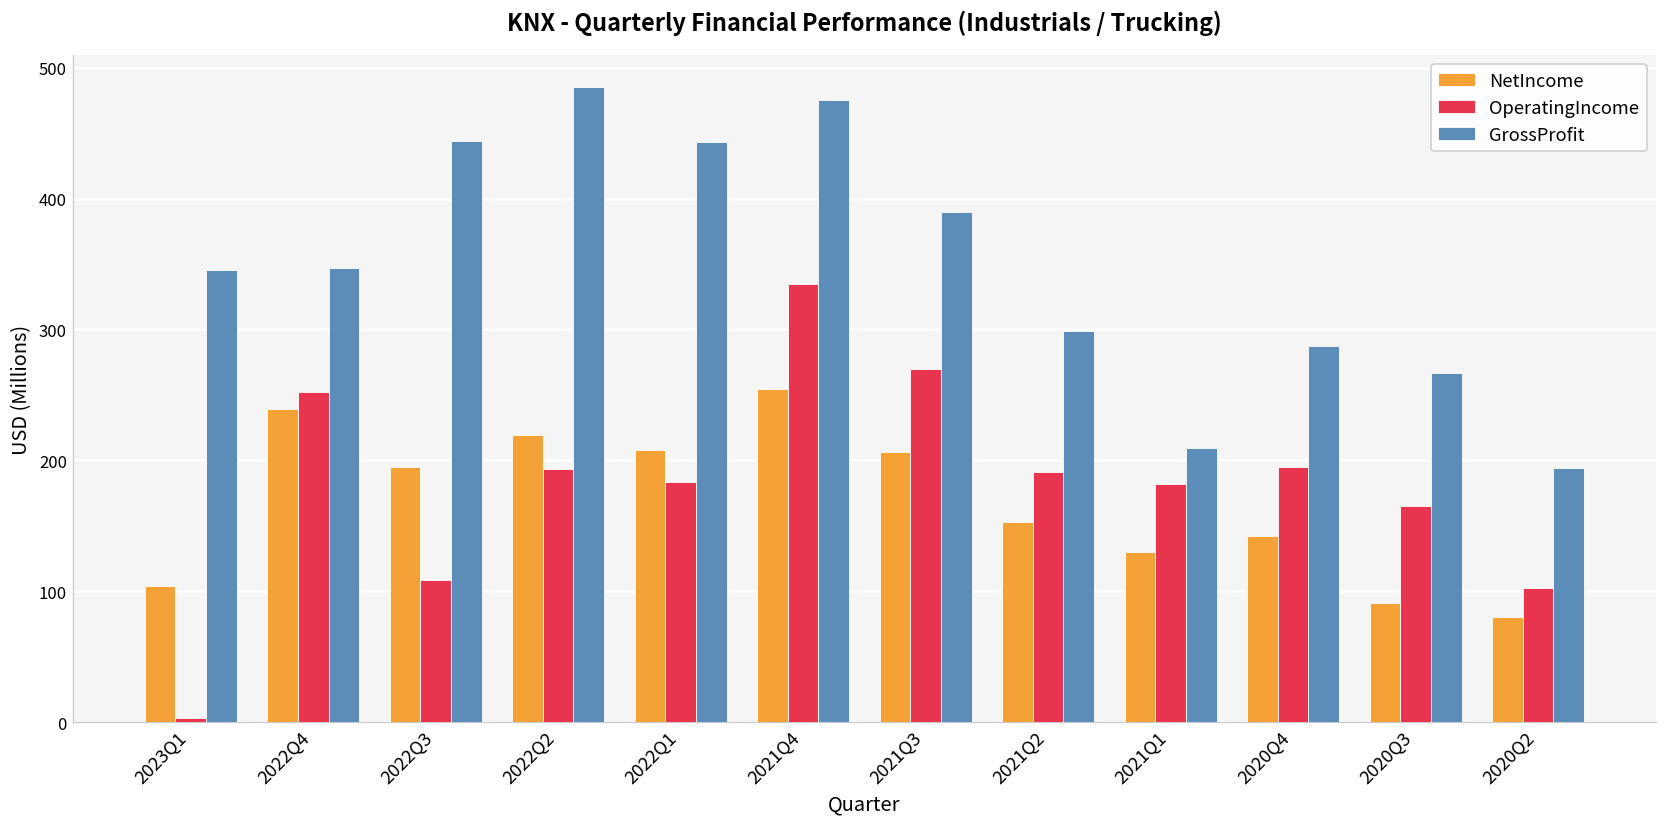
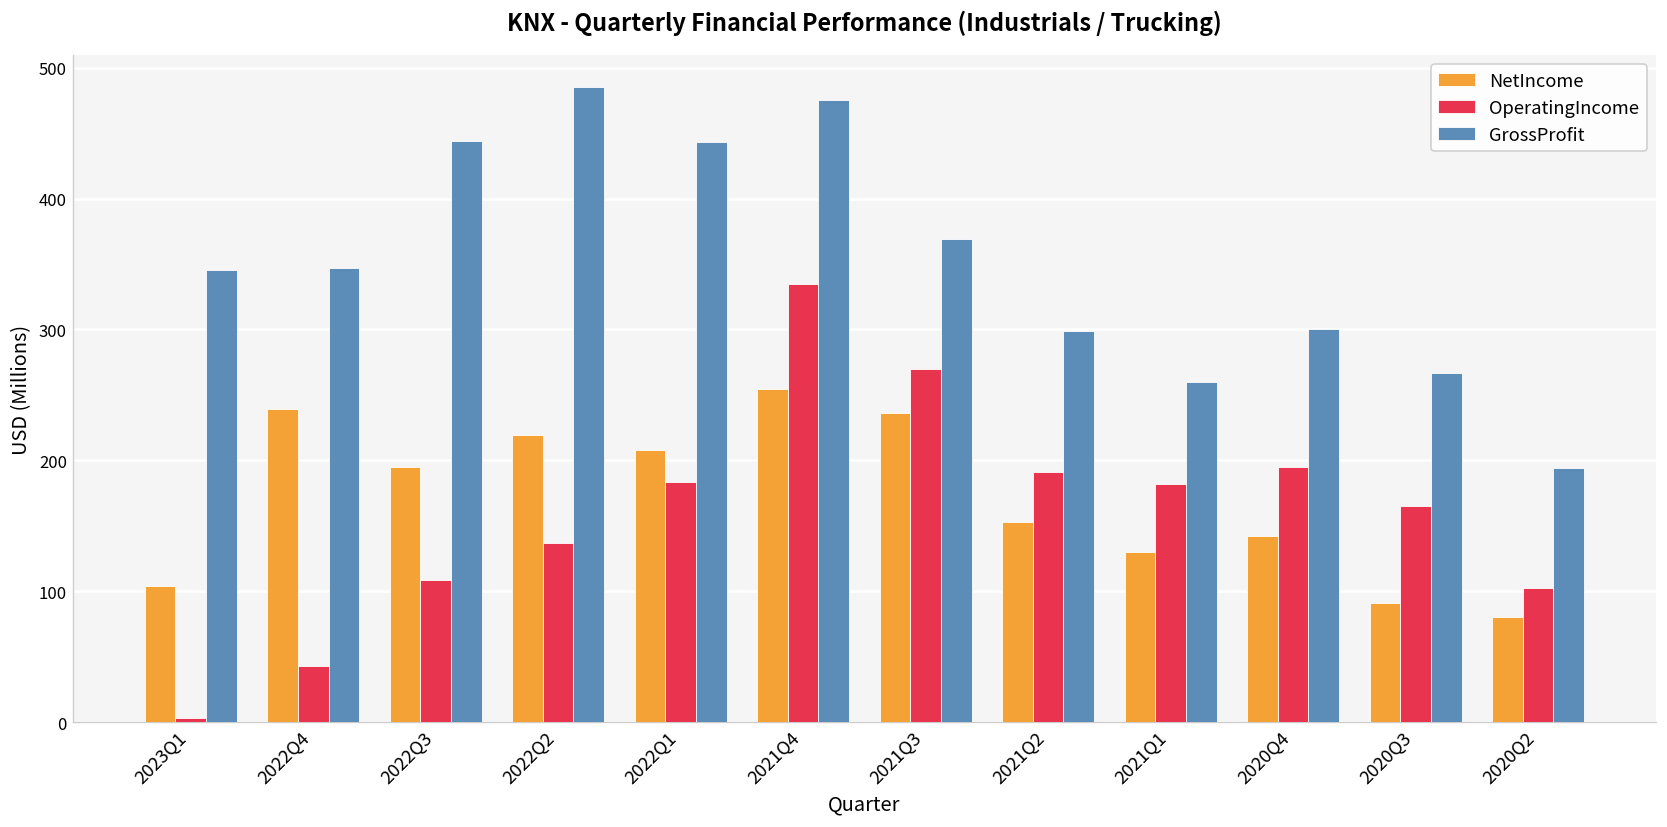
  {
    "NetIncome": {
      "2023Q1": 104,
      "2022Q4": 239,
      "2022Q3": 195,
      "2022Q2": 219,
      "2022Q1": 208,
      "2021Q4": 255,
-     "2021Q3": 206,
+     "2021Q3": 236,
      "2021Q2": 153,
      "2021Q1": 130,
      "2020Q4": 142,
      "2020Q3": 91,
      "2020Q2": 80
    },
    "OperatingIncome": {
      "2023Q1": 4,
-     "2022Q4": 252,
+     "2022Q4": 43,
      "2022Q3": 109,
-     "2022Q2": 193,
+     "2022Q2": 137,
      "2022Q1": 184,
      "2021Q4": 335,
      "2021Q3": 270,
      "2021Q2": 191,
      "2021Q1": 182,
      "2020Q4": 195,
      "2020Q3": 165,
      "2020Q2": 102
    },
    "GrossProfit": {
      "2023Q1": 345,
      "2022Q4": 347,
      "2022Q3": 444,
      "2022Q2": 485,
      "2022Q1": 444,
      "2021Q4": 475,
-     "2021Q3": 390,
+     "2021Q3": 369,
      "2021Q2": 299,
-     "2021Q1": 209,
-     "2020Q4": 288,
+     "2021Q1": 260,
+     "2020Q4": 300,
      "2020Q3": 267,
      "2020Q2": 194
    }
  }
